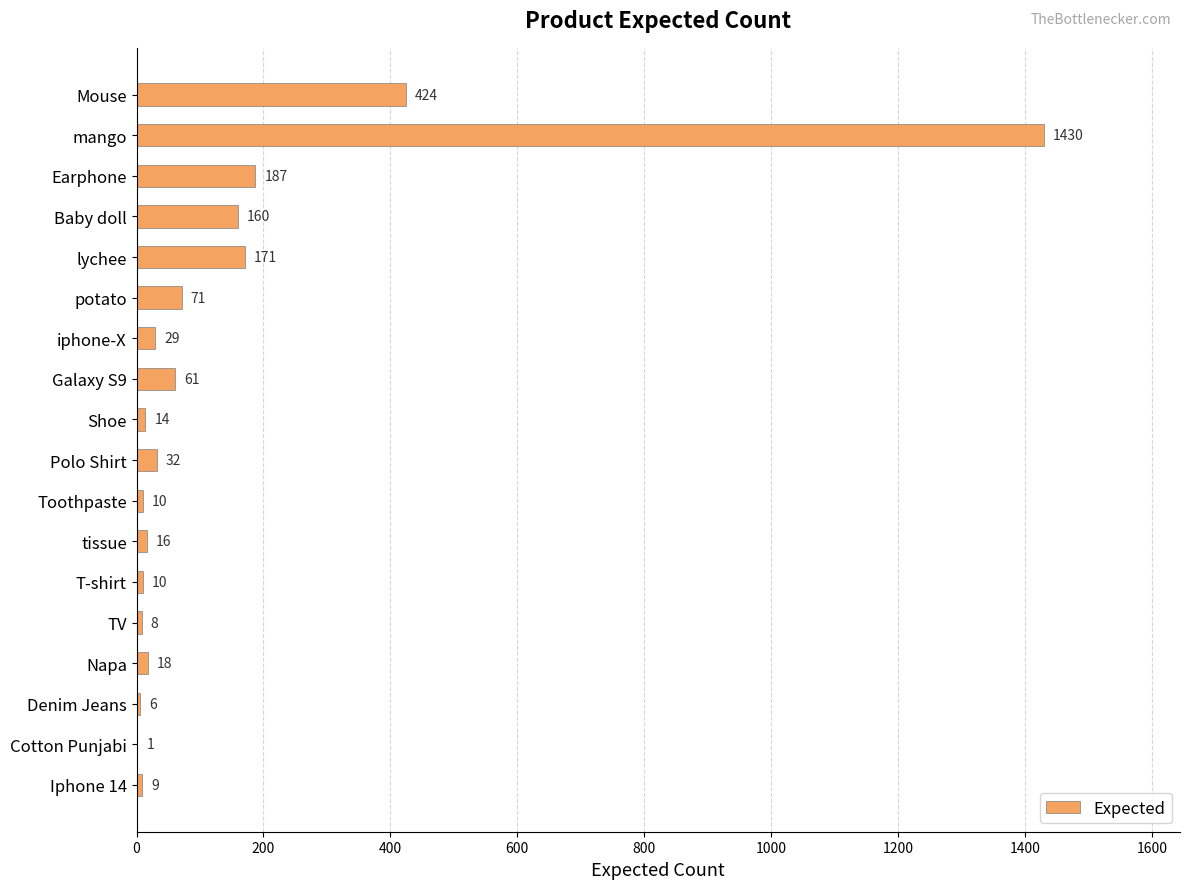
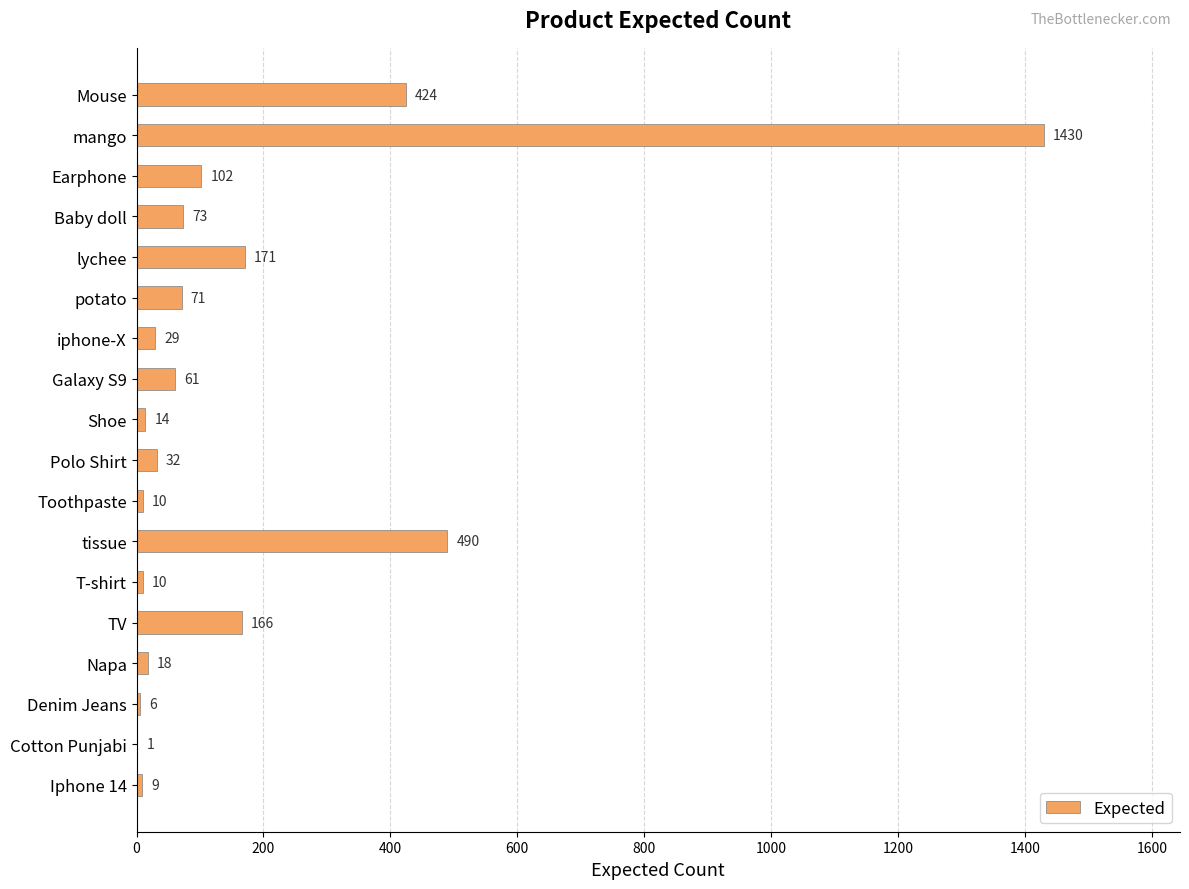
  {
    "Mouse": 424,
    "mango": 1430,
-   "Earphone": 187,
-   "Baby doll": 160,
+   "Earphone": 102,
+   "Baby doll": 73,
    "lychee": 171,
    "potato": 71,
    "iphone-X": 29,
    "Galaxy S9": 61,
    "Shoe": 14,
    "Polo Shirt": 32,
    "Toothpaste": 10,
-   "tissue": 16,
+   "tissue": 490,
    "T-shirt": 10,
-   "TV": 8,
+   "TV": 166,
    "Napa": 18,
    "Denim Jeans": 6,
    "Cotton Punjabi": 1,
    "Iphone 14": 9
  }
